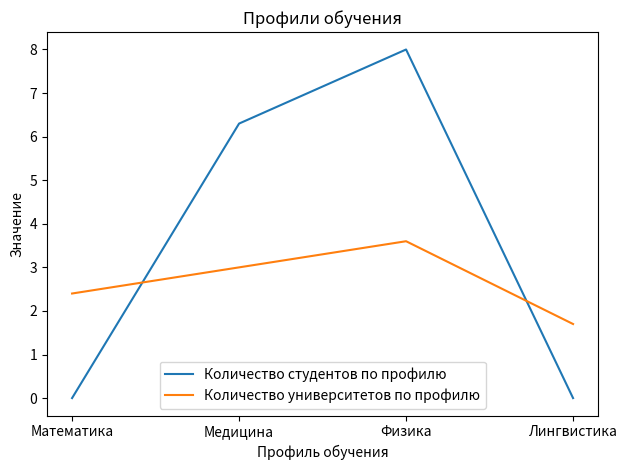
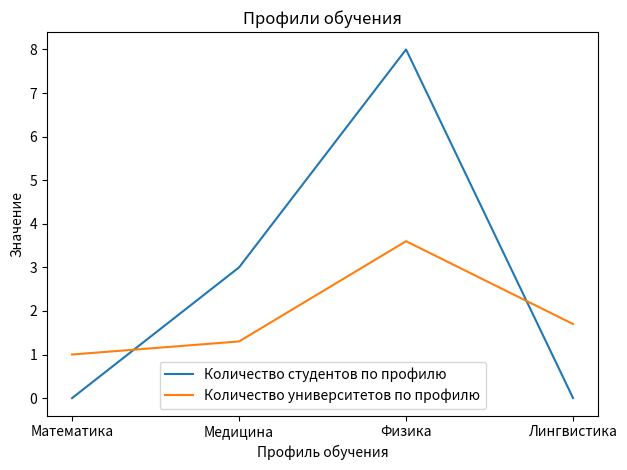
  {
    "Количество студентов по профилю": {
      "Математика": 0.0,
-     "Медицина": 6.3,
+     "Медицина": 3.0,
      "Физика": 8.0,
      "Лингвистика": 0.0
    },
    "Количество университетов по профилю": {
-     "Математика": 2.4,
-     "Медицина": 3.0,
+     "Математика": 1.0,
+     "Медицина": 1.3,
      "Физика": 3.6,
      "Лингвистика": 1.7
    }
  }
